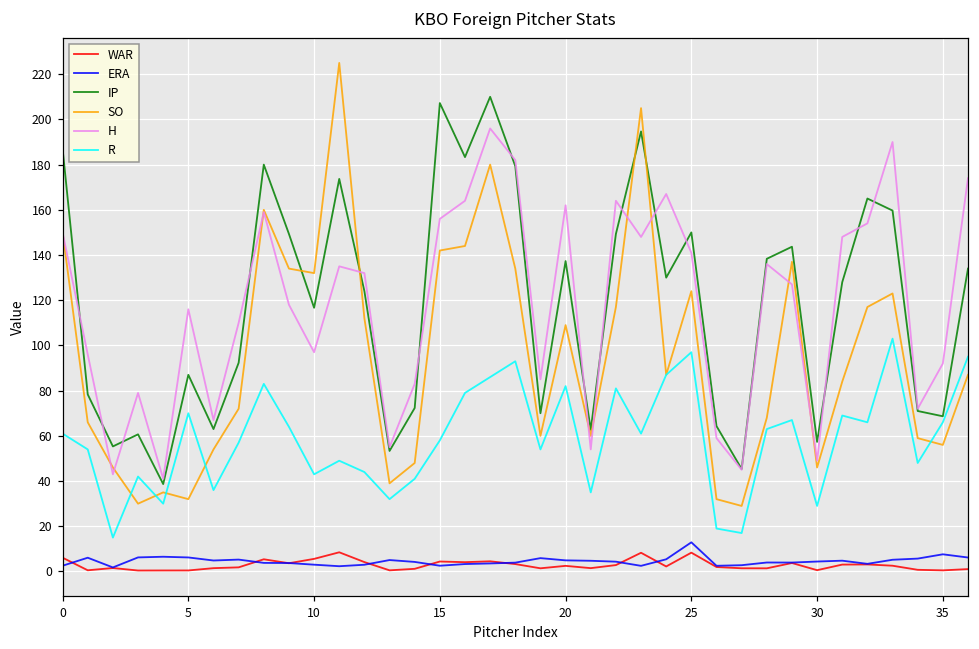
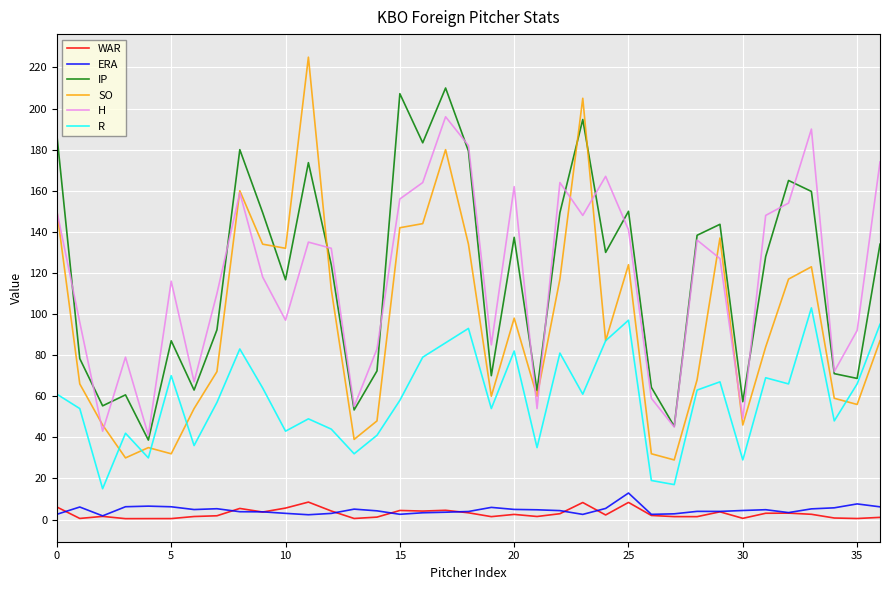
  {
    "WAR": {
      "0": 6,
      "5": 0,
      "10": 6,
      "15": 4,
      "20": 2,
      "25": 8,
      "30": 1,
      "35": 1
    },
    "ERA": {
      "0": 3,
      "5": 6,
      "10": 3,
      "15": 3,
      "20": 5,
      "25": 13,
      "30": 4,
      "35": 8
    },
    "IP": {
      "0": 187,
      "5": 87,
      "10": 117,
      "15": 207,
      "20": 137,
      "25": 150,
      "30": 57,
      "35": 69
    },
    "SO": {
      "5": 32,
      "10": 132,
      "15": 142,
-     "20": 109,
+     "20": 98,
      "25": 124,
      "30": 46,
      "35": 56
    },
    "H": {
      "5": 116,
      "10": 97,
      "15": 156,
      "20": 162,
      "25": 141,
      "30": 49,
      "35": 92
    },
    "R": {
      "0": 61,
      "5": 70,
      "10": 43,
      "15": 58,
      "20": 82,
      "25": 97,
      "30": 29,
      "35": 66
    }
  }
